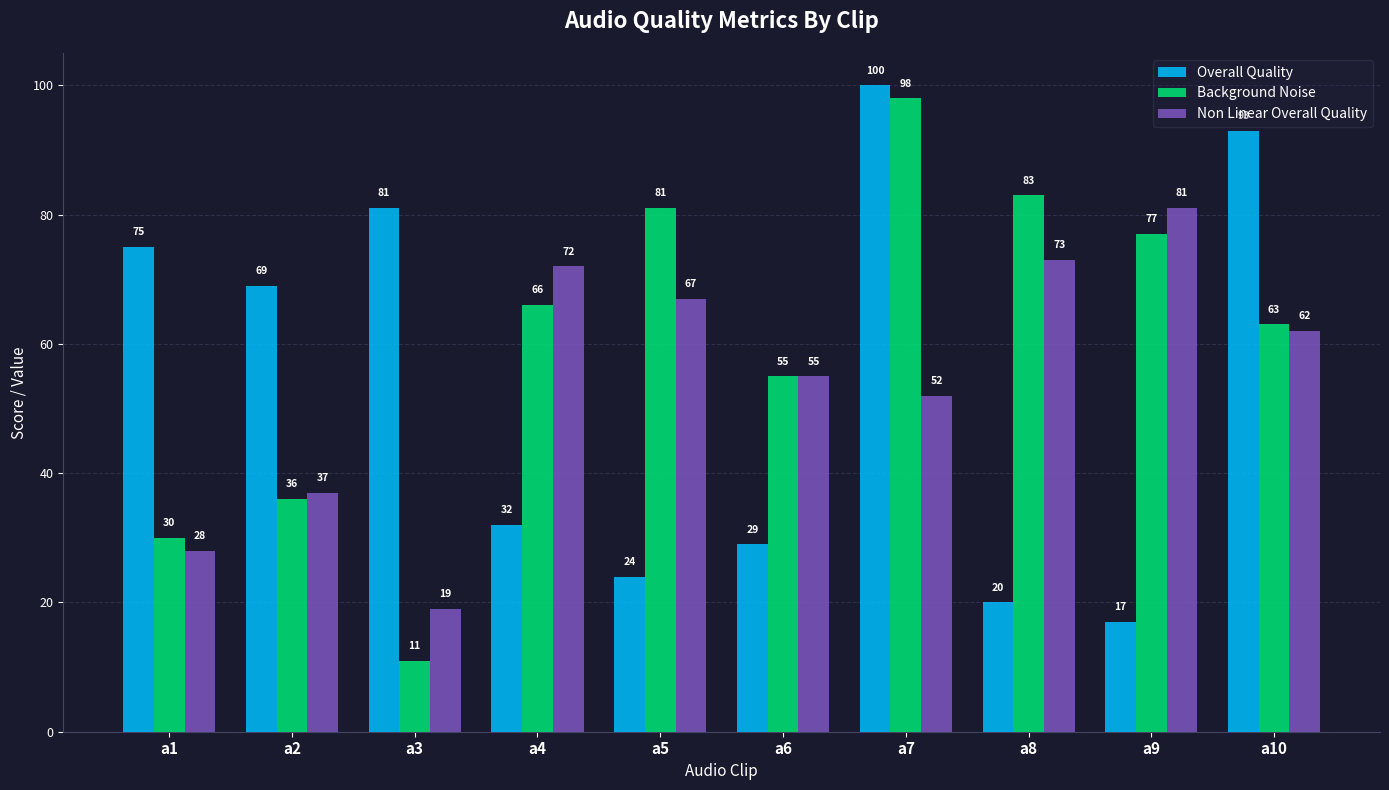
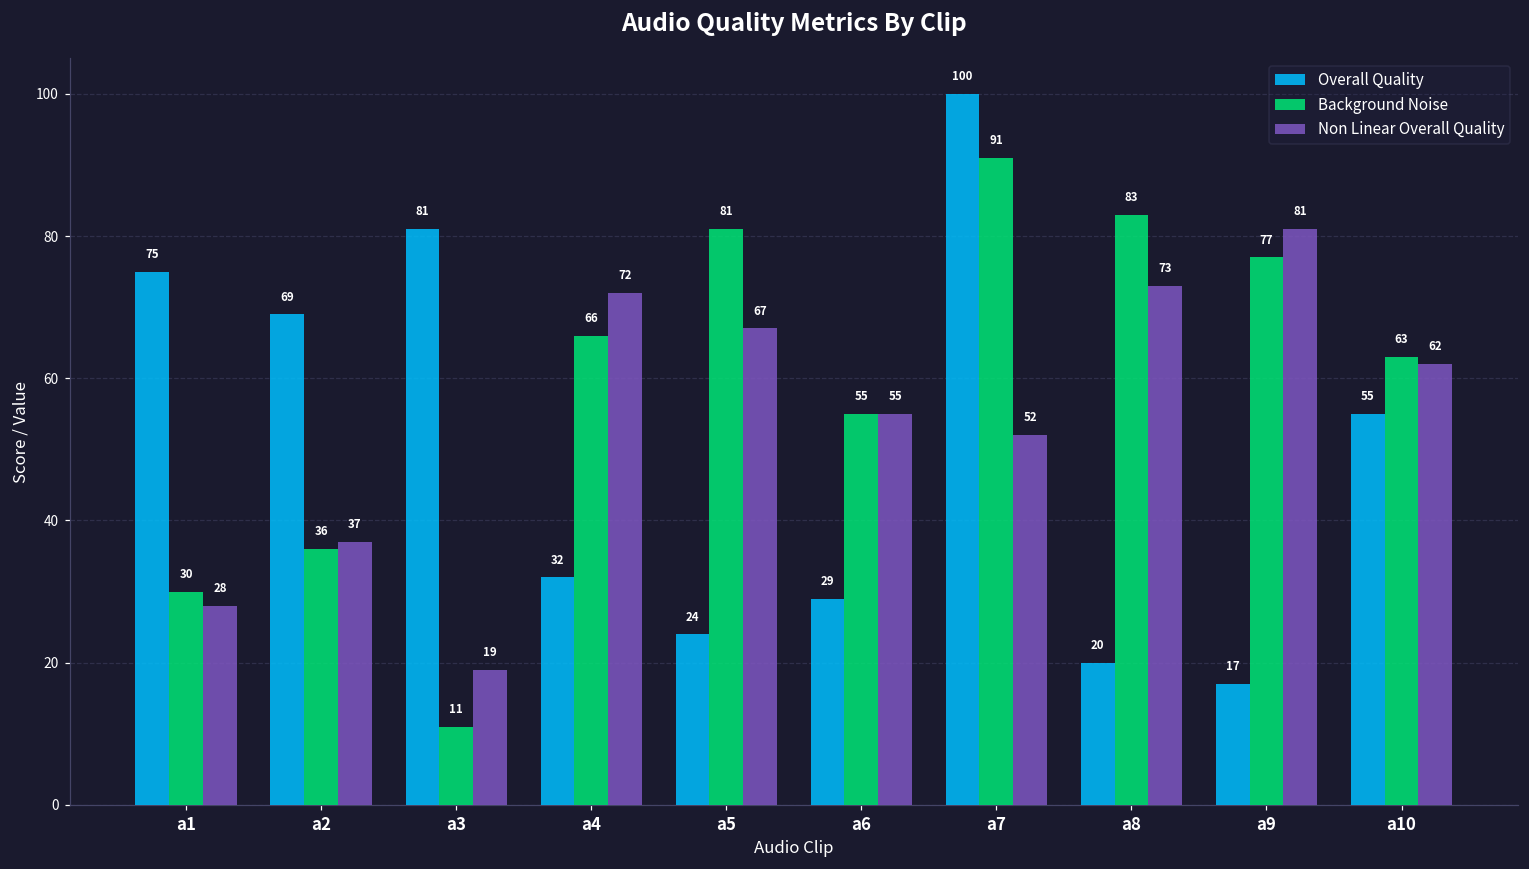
  {
    "Overall Quality": {
-     "a10": 93
+     "a10": 55
    },
    "Background Noise": {
      "a1": 30,
      "a2": 36,
      "a3": 11,
      "a4": 66,
      "a5": 81,
      "a6": 55,
-     "a7": 98,
+     "a7": 91,
      "a8": 83,
      "a9": 77,
      "a10": 63
    },
    "Non Linear Overall Quality": {
      "a1": 28,
      "a2": 37,
      "a3": 19,
      "a4": 72,
      "a5": 67,
      "a6": 55,
      "a7": 52,
      "a8": 73,
      "a9": 81,
      "a10": 62
    }
  }
